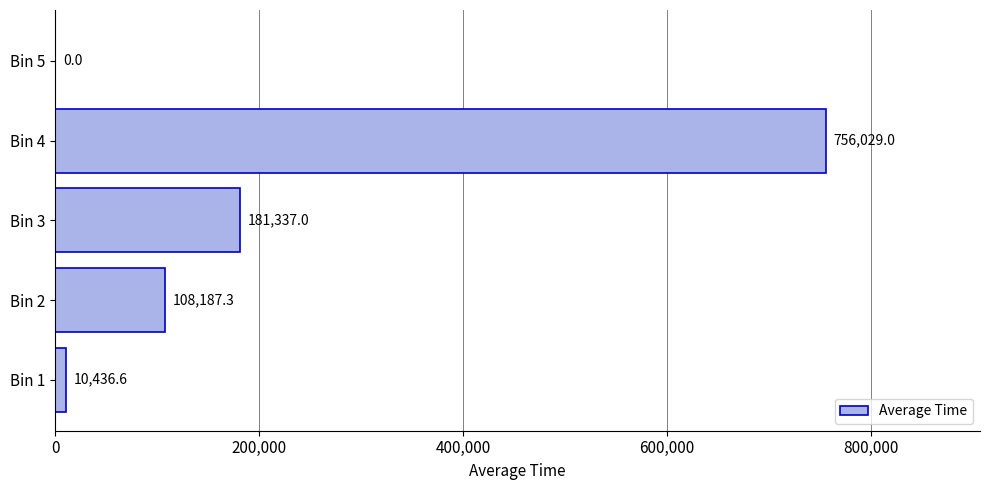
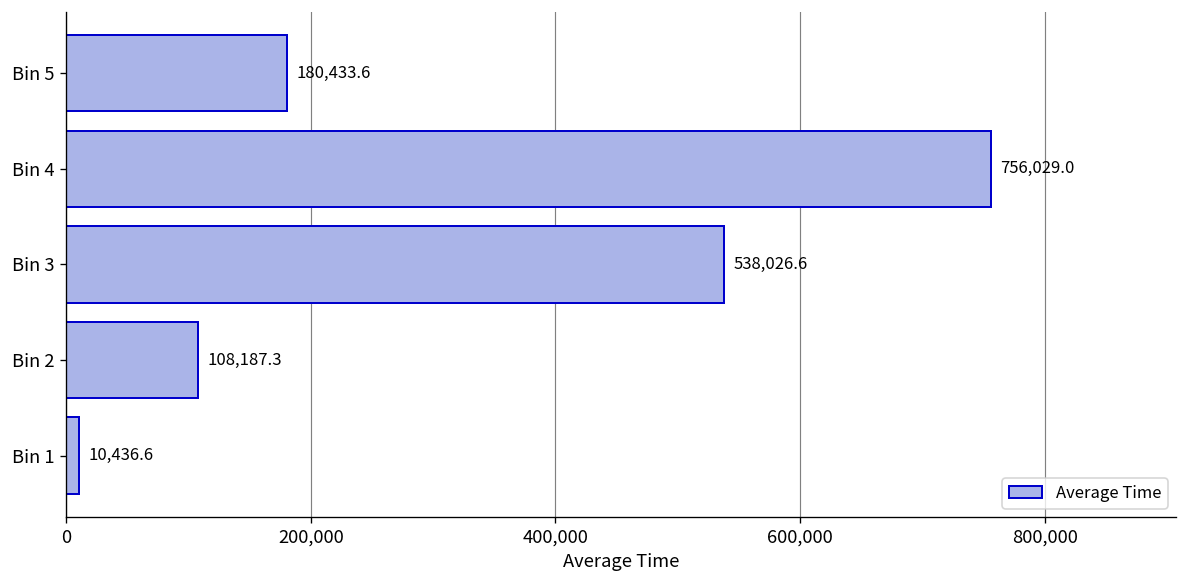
  {
-   "Bin 5": "0.0",
+   "Bin 5": "180,433.6",
    "Bin 4": "756,029.0",
-   "Bin 3": "181,337.0",
+   "Bin 3": "538,026.6",
    "Bin 2": "108,187.3",
    "Bin 1": "10,436.6"
  }
